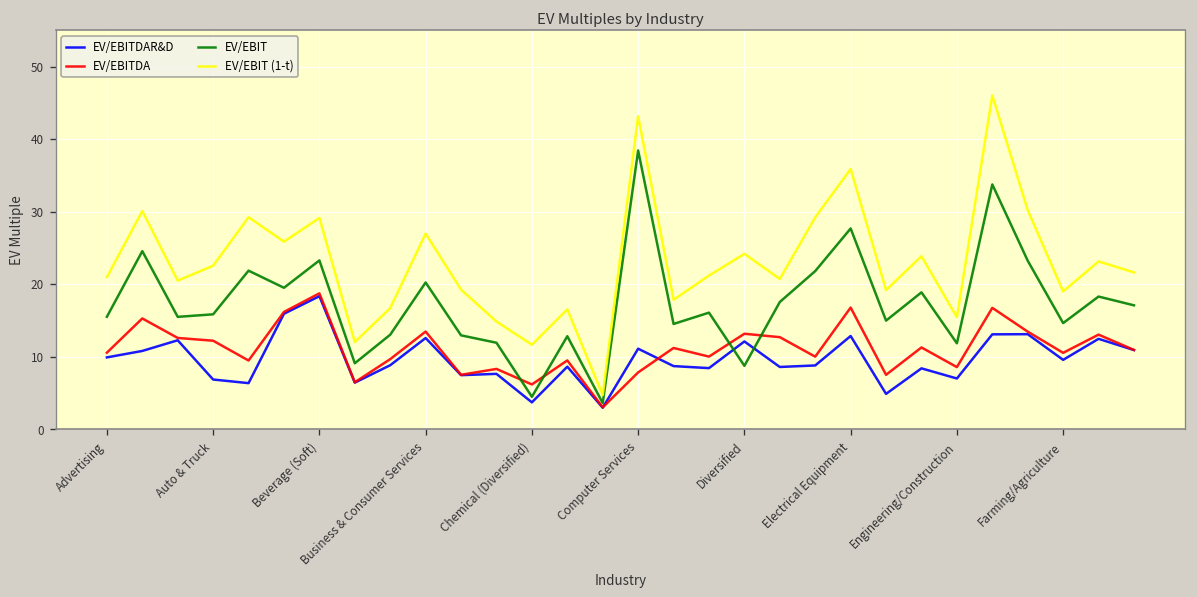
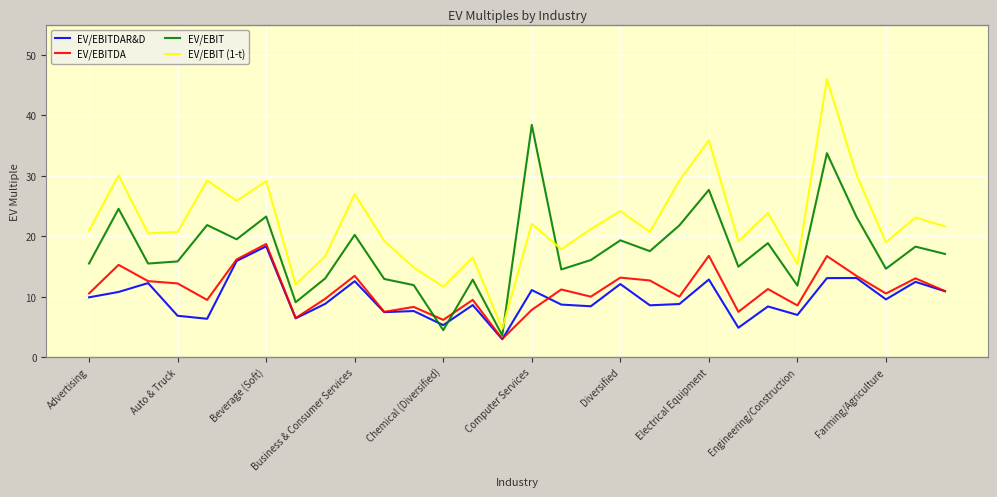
  {
    "EV/EBITDAR&D": {
      "Advertising": 10,
      "Auto & Truck": 7,
      "Business & Consumer Services": 13,
-     "Chemical (Diversified)": 4,
+     "Chemical (Diversified)": 5,
      "Computer Services": 11,
      "Diversified": 12,
      "Electrical Equipment": 13,
      "Engineering/Construction": 7,
      "Farming/Agriculture": 10
    },
    "EV/EBITDA": {
      "Advertising": 11,
      "Auto & Truck": 12,
      "Business & Consumer Services": 13,
      "Chemical (Diversified)": 6,
      "Computer Services": 8,
      "Diversified": 13,
      "Electrical Equipment": 17,
      "Engineering/Construction": 9,
      "Farming/Agriculture": 11
    },
    "EV/EBIT": {
      "Advertising": 16,
      "Auto & Truck": 16,
      "Beverage (Soft)": 23,
      "Business & Consumer Services": 20,
      "Chemical (Diversified)": 4,
      "Computer Services": 38,
-     "Diversified": 9,
+     "Diversified": 19,
      "Electrical Equipment": 28,
      "Engineering/Construction": 12,
      "Farming/Agriculture": 15
    },
    "EV/EBIT (1-t)": {
      "Advertising": 21,
-     "Auto & Truck": 23,
+     "Auto & Truck": 21,
      "Beverage (Soft)": 29,
      "Business & Consumer Services": 27,
      "Chemical (Diversified)": 12,
-     "Computer Services": 43,
+     "Computer Services": 22,
      "Diversified": 24,
      "Electrical Equipment": 36,
      "Engineering/Construction": 15,
      "Farming/Agriculture": 19
    }
  }
